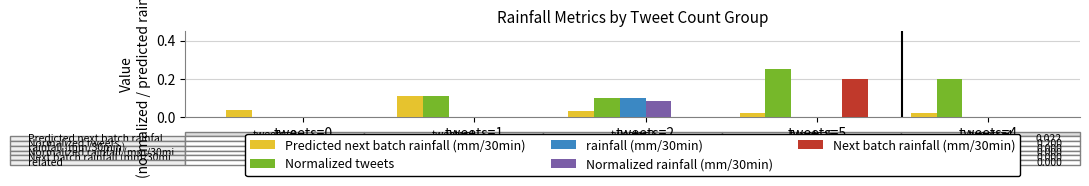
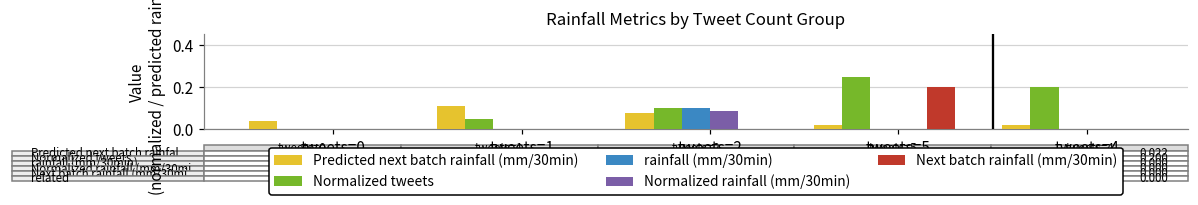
  {
    "Predicted next batch rainfall (mm/30min)": {
      "tweets=0": 0.04,
      "tweets=1": 0.11,
-     "tweets=2": 0.03,
+     "tweets=2": 0.08,
      "tweets=5": 0.02,
      "tweets=4": 0.02
    },
    "Normalized tweets": {
-     "tweets=1": 0.11,
+     "tweets=1": 0.05,
      "tweets=2": 0.10,
      "tweets=5": 0.25,
      "tweets=4": 0.20
    },
    "rainfall (mm/30min)": {
      "tweets=2": 0.10
    },
    "Normalized rainfall (mm/30min)": {
      "tweets=2": 0.09
    },
    "Next batch rainfall (mm/30min)": {
      "tweets=5": 0.20
    }
  }
